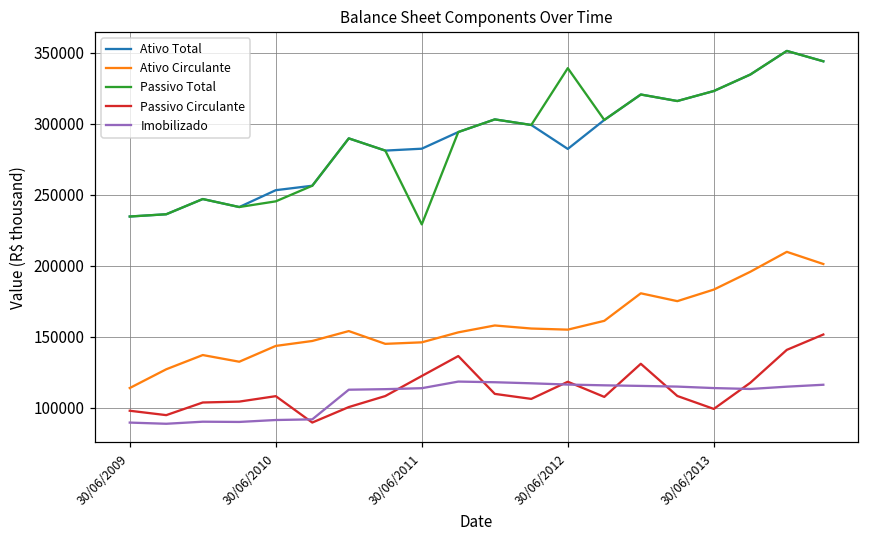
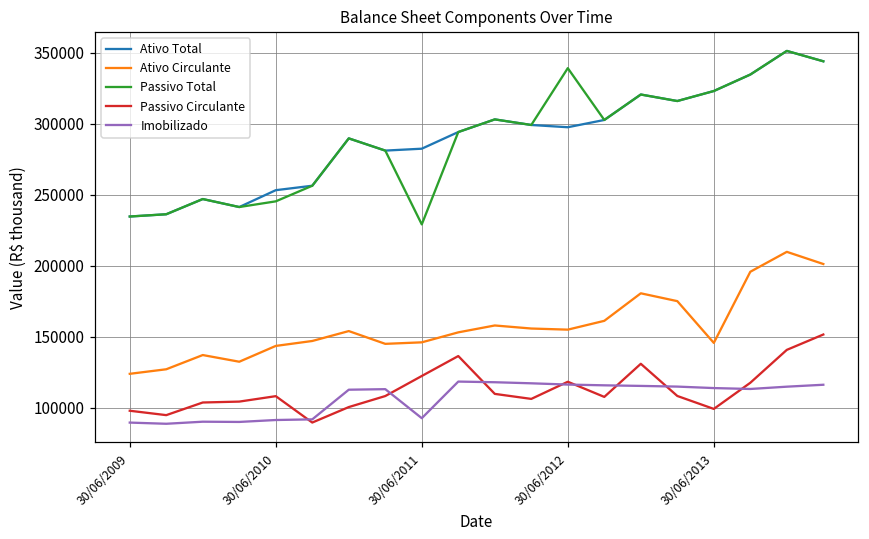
  {
    "Ativo Total": {
      "30/06/2010": 253000,
      "30/06/2011": 282000,
-     "30/06/2012": 282000
+     "30/06/2012": 298000
    },
    "Ativo Circulante": {
-     "30/06/2009": 114000,
+     "30/06/2009": 124000,
      "30/06/2010": 144000,
      "30/06/2011": 146000,
      "30/06/2012": 155000,
-     "30/06/2013": 183000
+     "30/06/2013": 146000
    },
    "Passivo Total": {
      "30/06/2010": 245000,
      "30/06/2011": 229000,
      "30/06/2012": 339000
    },
    "Passivo Circulante": {
      "30/06/2009": 98000,
      "30/06/2010": 108000,
      "30/06/2011": 122000,
      "30/06/2012": 118000,
      "30/06/2013": 99000
    },
    "Imobilizado": {
      "30/06/2009": 90000,
      "30/06/2010": 91000,
-     "30/06/2011": 114000,
+     "30/06/2011": 93000,
      "30/06/2012": 116000,
      "30/06/2013": 114000
    }
  }
